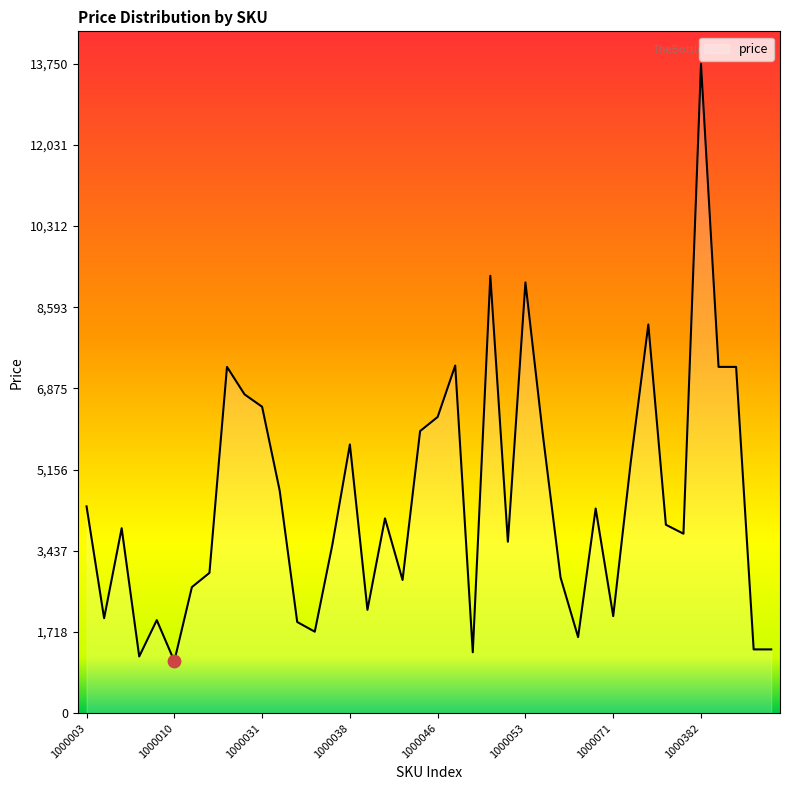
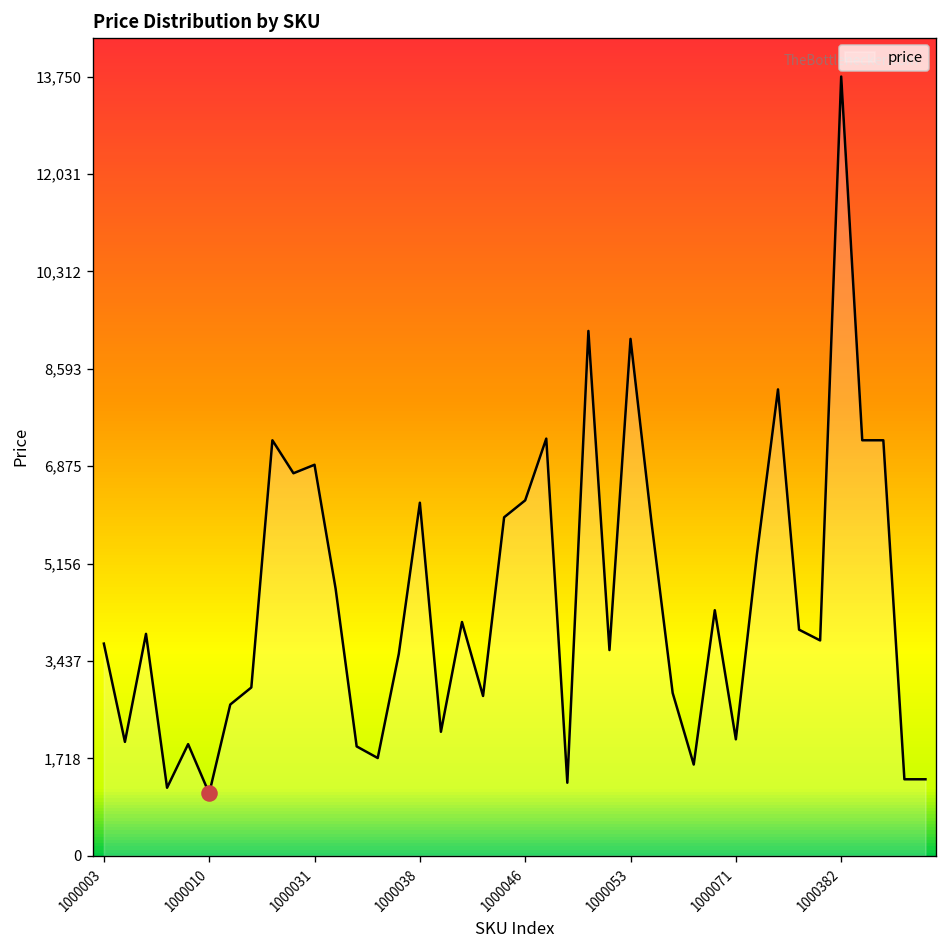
  {
    "price": {
-     "1000003": "4,400",
-     "1000031": "6,500",
-     "1000038": "5,700",
+     "1000003": "3,700",
+     "1000031": "6,900",
+     "1000038": "6,200",
      "1000046": "6,300",
      "1000053": "9,100",
      "1000071": "2,100",
      "1000382": "13,800"
    }
  }
